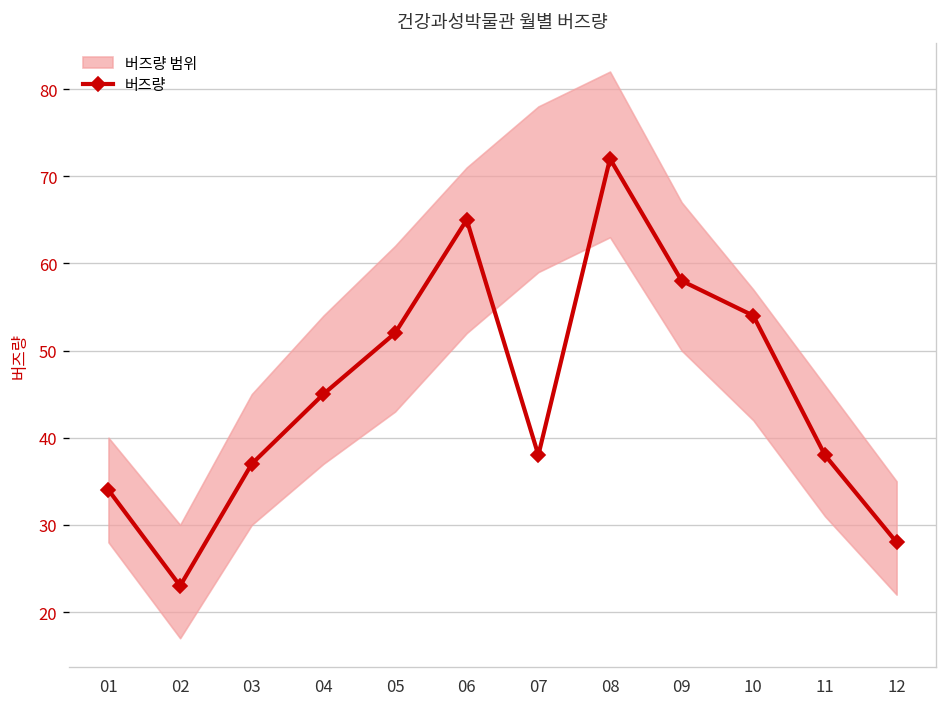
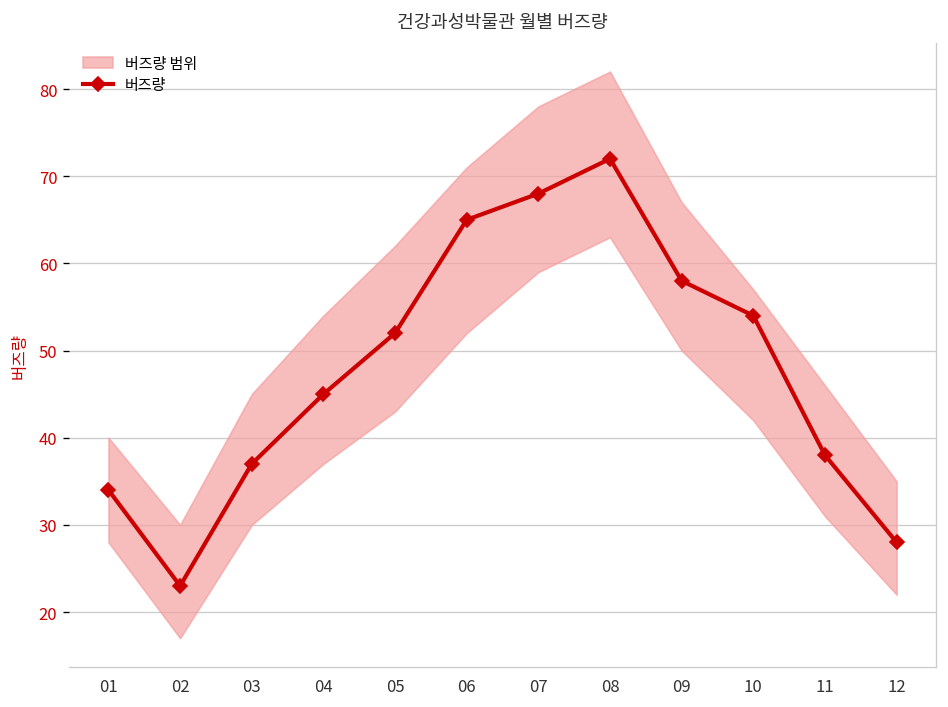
  {
    "버즈량": {
      "01": 34,
      "02": 23,
      "03": 37,
      "04": 45,
      "05": 52,
      "06": 65,
-     "07": 38,
+     "07": 68,
      "08": 72,
      "09": 58,
      "10": 54,
      "11": 38,
      "12": 28
    }
  }
